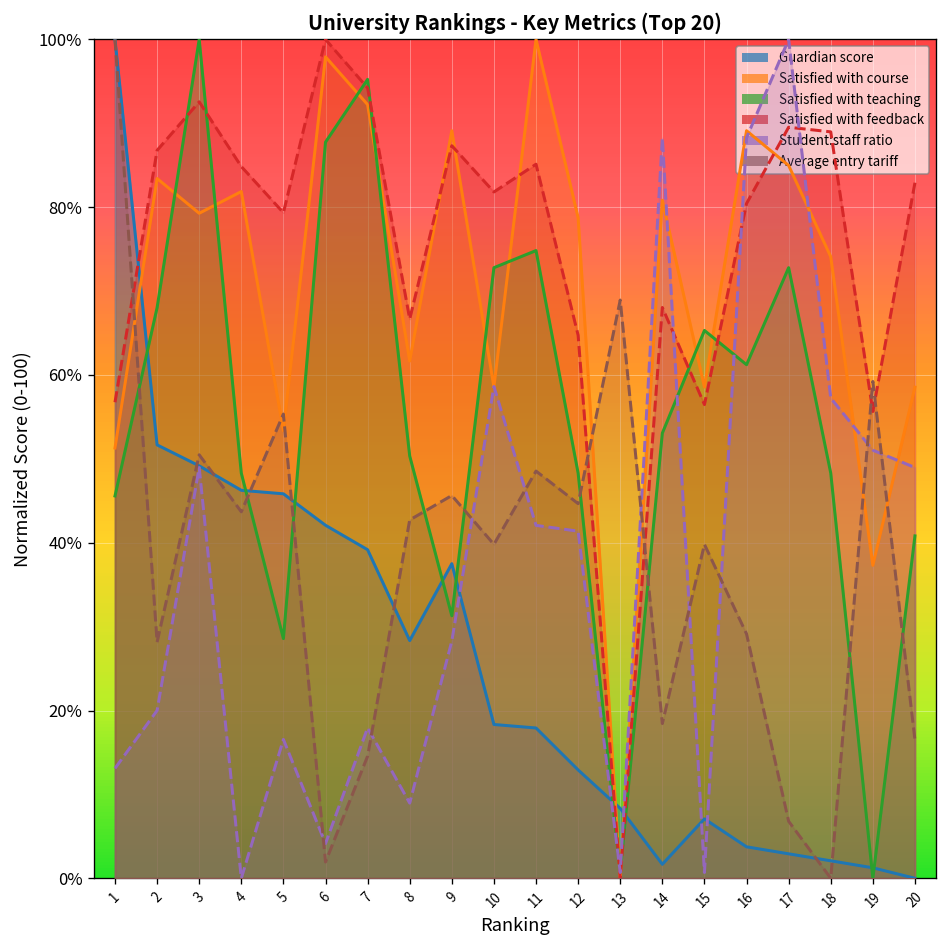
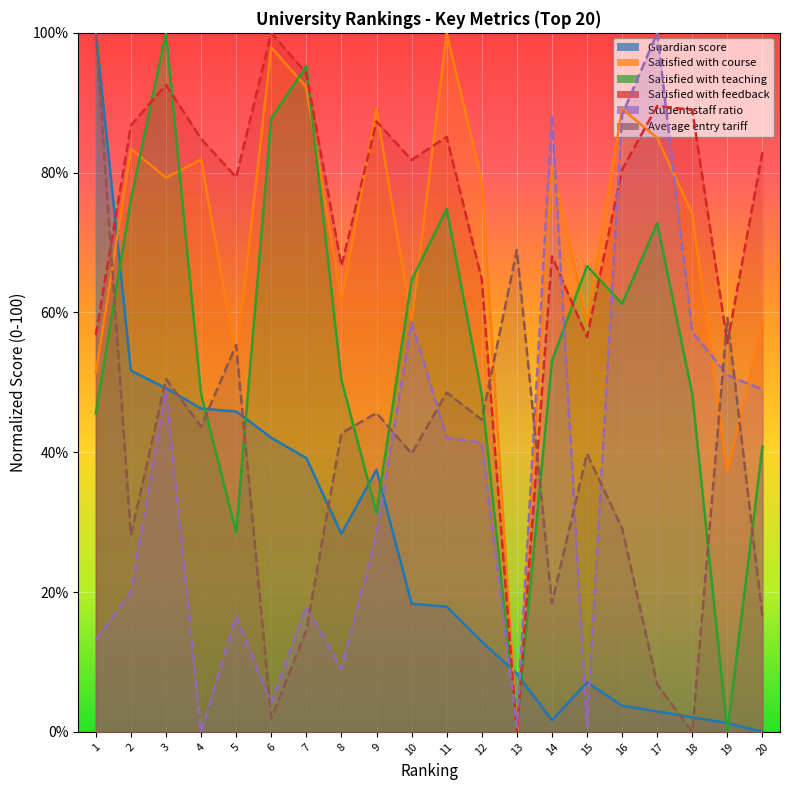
  {
    "Guardian score": {
      "2": "52%",
      "4": "46%",
      "5": "46%",
      "6": "42%",
      "7": "39%",
      "8": "28%",
      "9": "38%",
      "10": "18%",
      "11": "18%",
      "12": "13%",
      "13": "8%",
      "14": "2%",
      "15": "7%",
      "16": "4%",
      "17": "3%",
      "18": "2%",
      "19": "1%",
      "20": "0%"
    },
    "Satisfied with teaching": {
      "1": "46%",
-     "2": "68%",
+     "2": "76%",
      "3": "100%",
      "4": "48%",
      "5": "29%",
      "6": "88%",
      "7": "95%",
      "8": "50%",
      "9": "31%",
-     "10": "73%",
+     "10": "65%",
      "11": "75%",
      "12": "48%",
      "14": "53%",
-     "15": "65%",
+     "15": "67%",
      "16": "61%",
      "17": "73%",
      "18": "48%",
      "19": "0%",
      "20": "41%"
    }
  }
